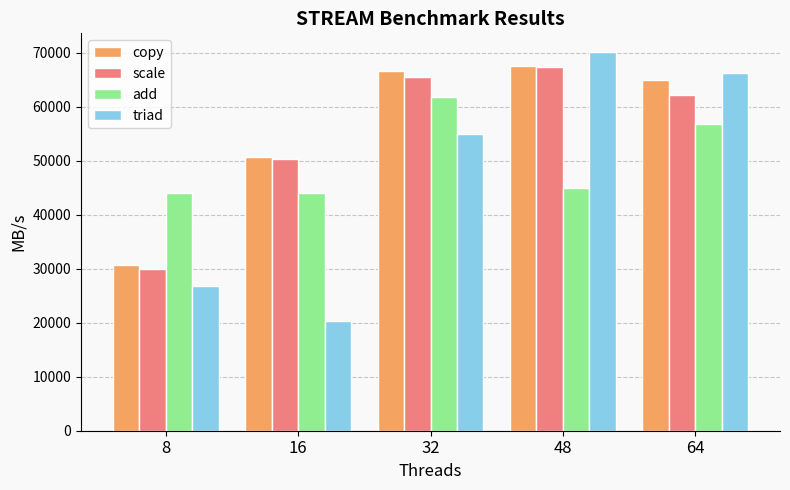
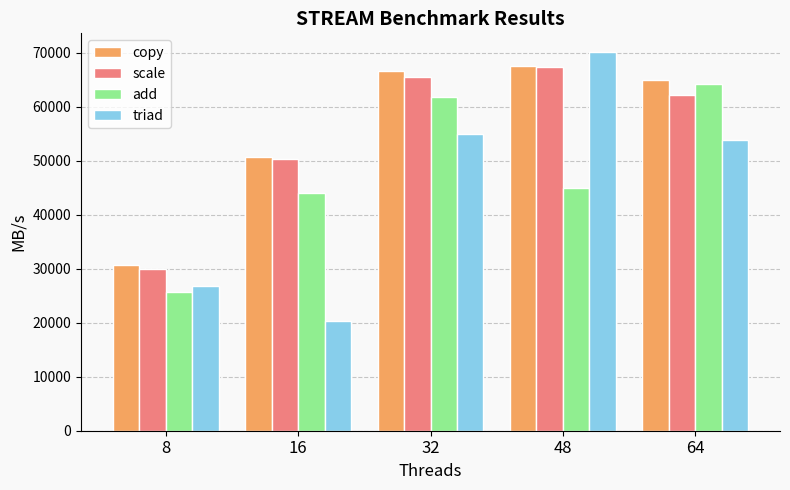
  {
    "add": {
-     "8": 44000,
+     "8": 26000,
      "16": 44000,
      "32": 62000,
      "48": 45000,
-     "64": 57000
+     "64": 64000
    },
    "triad": {
      "8": 27000,
      "16": 20000,
      "32": 55000,
      "48": 70000,
-     "64": 66000
+     "64": 54000
    }
  }
